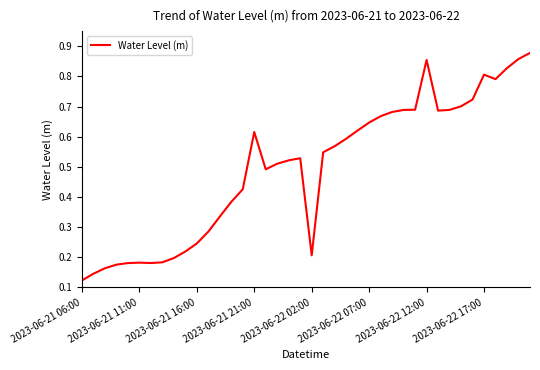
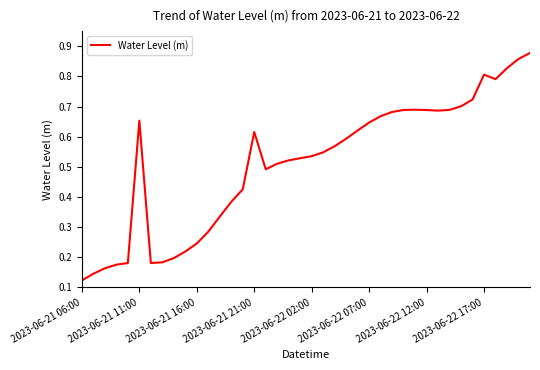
  {
    "2023-06-21 06:00": 0.12,
-   "2023-06-21 11:00": 0.18,
+   "2023-06-21 11:00": 0.65,
    "2023-06-21 16:00": 0.25,
    "2023-06-21 21:00": 0.62,
-   "2023-06-22 02:00": 0.21,
+   "2023-06-22 02:00": 0.54,
    "2023-06-22 07:00": 0.65,
-   "2023-06-22 12:00": 0.85,
+   "2023-06-22 12:00": 0.69,
    "2023-06-22 17:00": 0.81
  }
